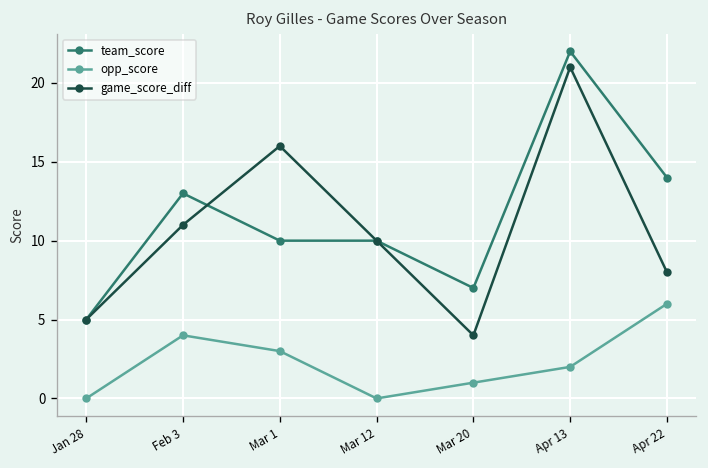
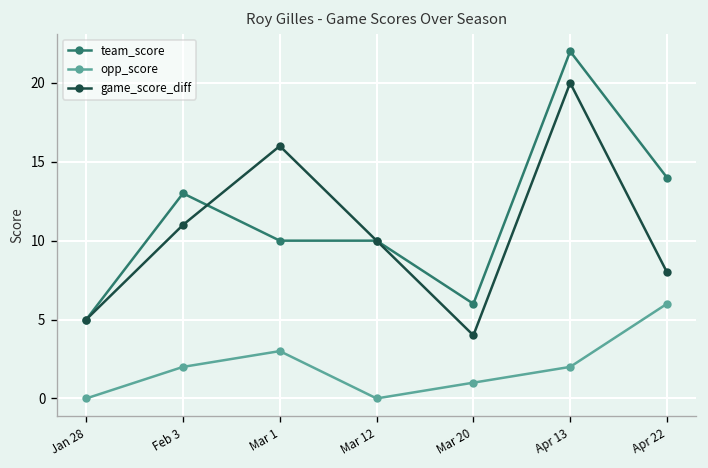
  {
    "team_score": {
      "Feb 3": 13,
      "Mar 1": 10,
-     "Mar 20": 7,
+     "Mar 20": 6,
      "Apr 13": 22,
      "Apr 22": 14
    },
    "opp_score": {
      "Jan 28": 0,
-     "Feb 3": 4,
+     "Feb 3": 2,
      "Mar 1": 3,
      "Mar 12": 0,
      "Mar 20": 1,
      "Apr 13": 2,
      "Apr 22": 6
    },
    "game_score_diff": {
      "Feb 3": 11,
      "Mar 1": 16,
      "Mar 20": 4,
-     "Apr 13": 21,
+     "Apr 13": 20,
      "Apr 22": 8
    }
  }
